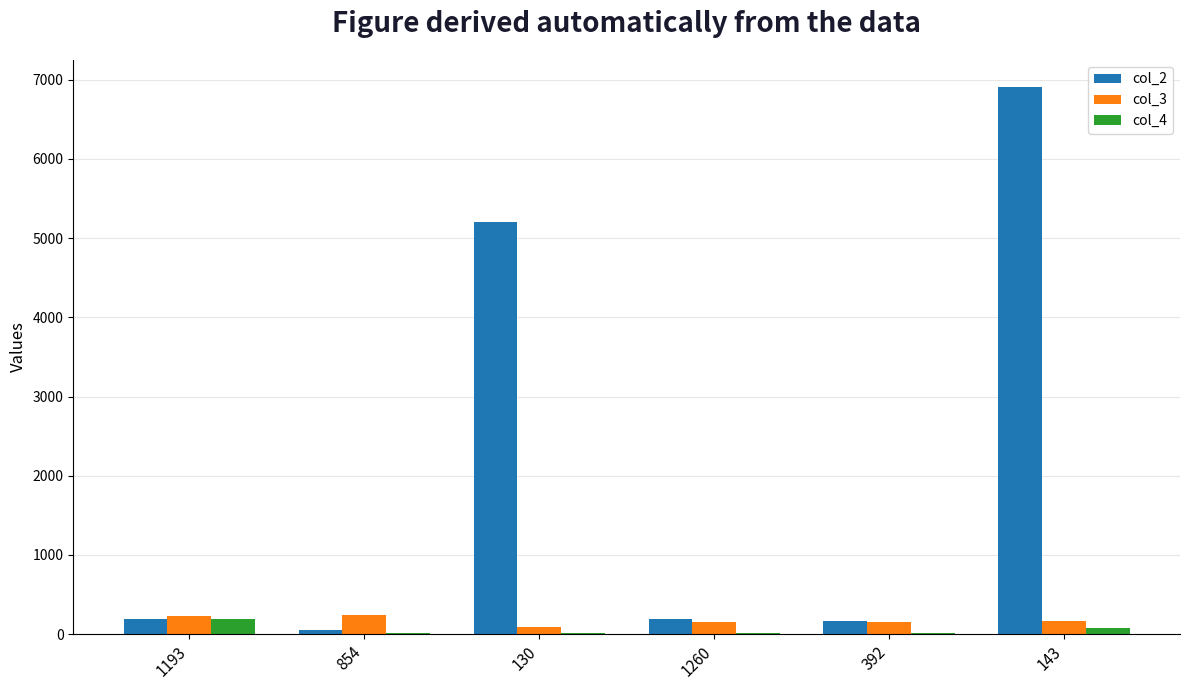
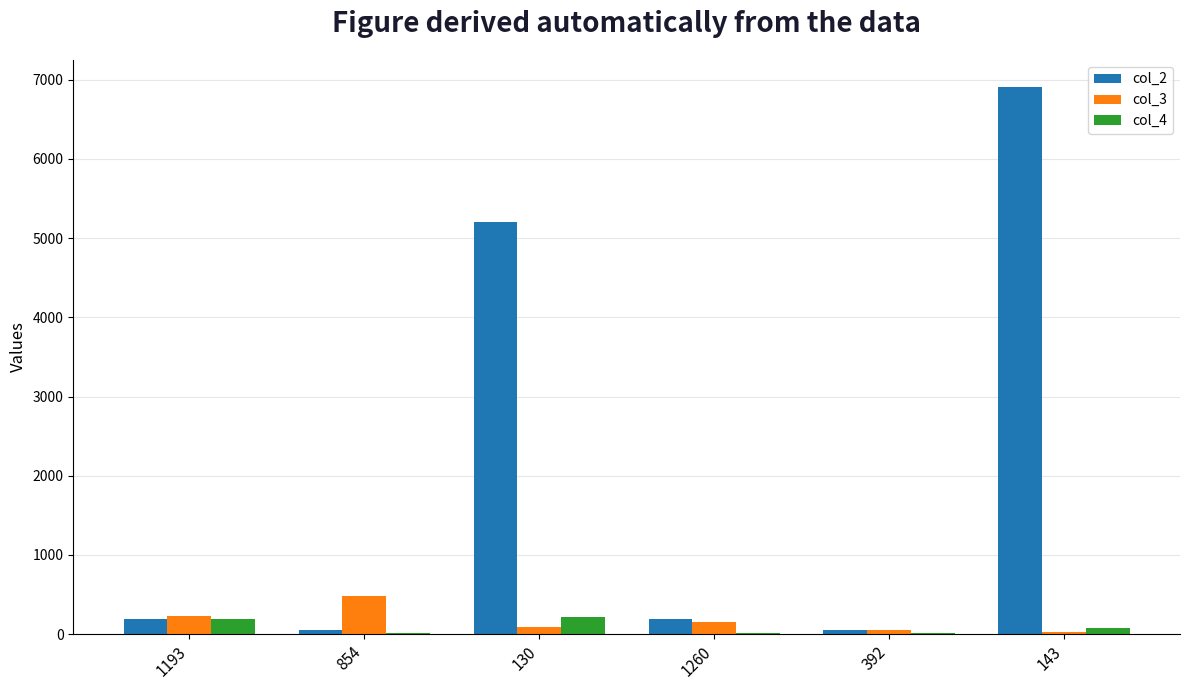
  {
    "col_2": {
      "1193": 200,
      "854": 100,
      "130": 5200,
      "1260": 200,
-     "392": 200,
+     "392": 100,
      "143": 6900
    },
    "col_3": {
      "1193": 200,
-     "854": 200,
+     "854": 500,
      "130": 100,
      "1260": 200,
-     "392": 200,
-     "143": 200
+     "392": 100,
+     "143": 0
    },
    "col_4": {
      "1193": 200,
-     "130": 0,
+     "130": 200,
      "143": 100
    }
  }
